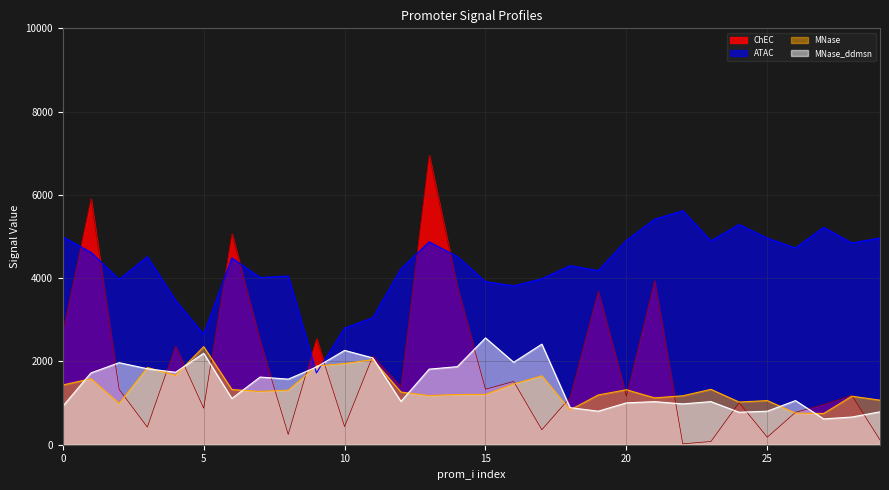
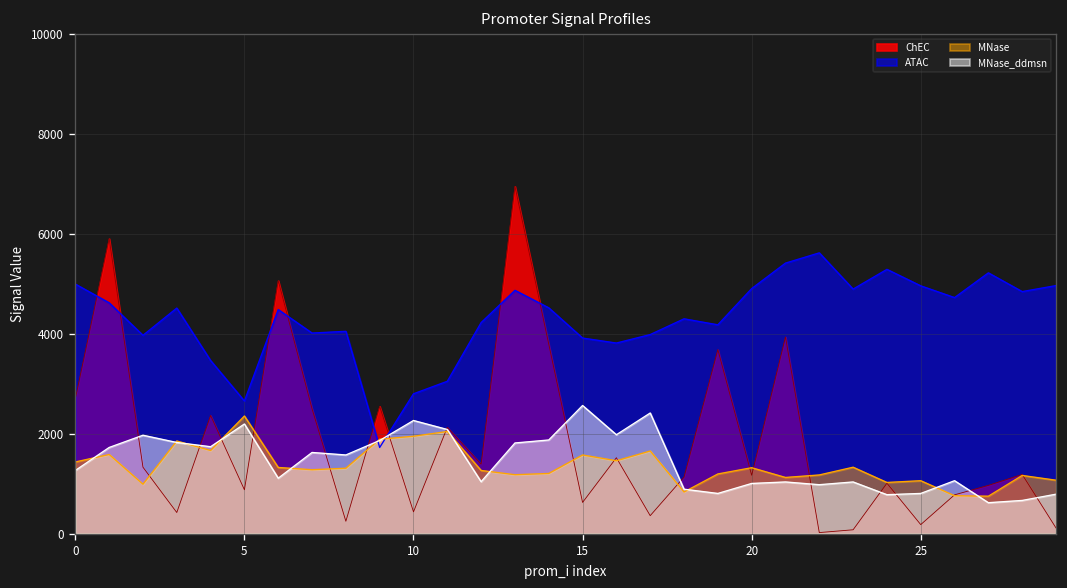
  {
    "ChEC": {
      "0": 2700,
      "5": 900,
      "10": 400,
-     "15": 1300,
+     "15": 600,
      "20": 1200,
      "25": 200
    },
    "ATAC": {
      "0": 5000,
      "5": 2700,
      "10": 2800,
      "15": 3900,
      "20": 4900,
      "25": 5000
    },
    "MNase": {
      "0": 1400,
      "5": 2400,
      "10": 2000,
-     "15": 1200,
+     "15": 1600,
      "20": 1300,
      "25": 1100
    },
    "MNase_ddmsn": {
-     "0": 900,
+     "0": 1300,
      "5": 2200,
      "10": 2300,
      "15": 2600,
      "20": 1000,
      "25": 800
    }
  }
